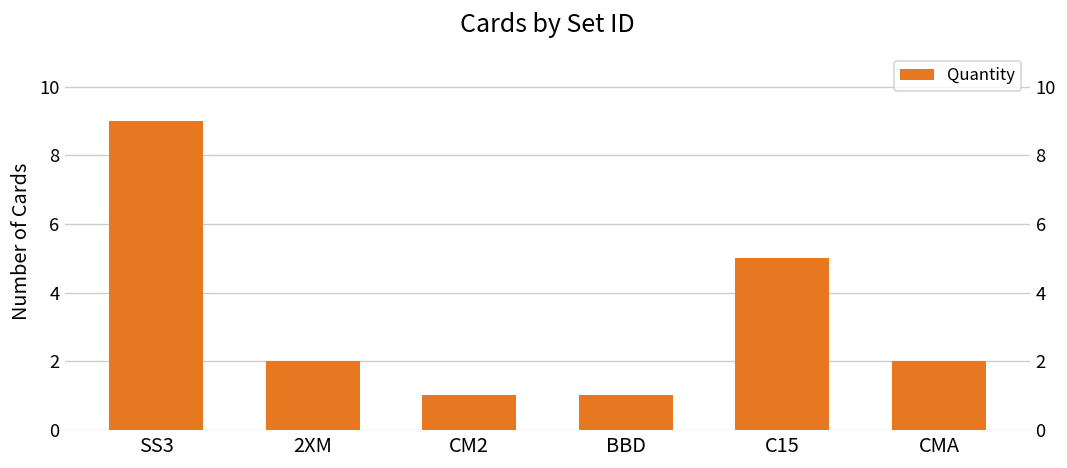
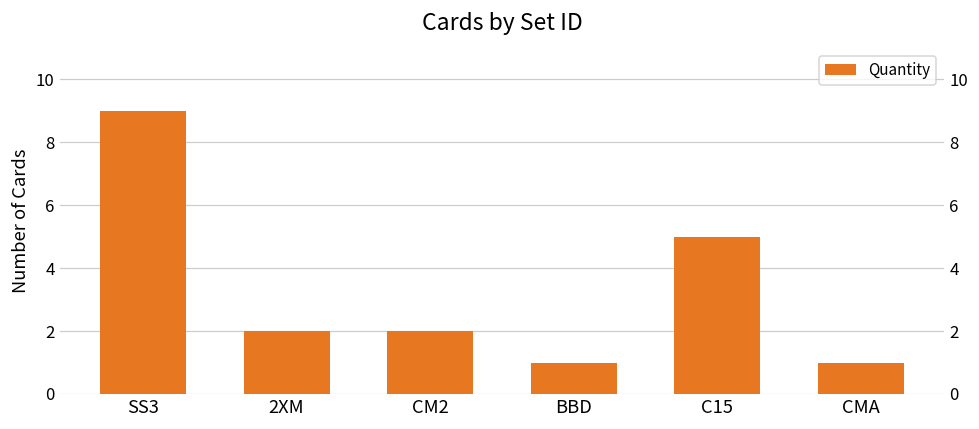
  {
    "SS3": 9,
    "2XM": 2,
-   "CM2": 1,
+   "CM2": 2,
    "BBD": 1,
    "C15": 5,
-   "CMA": 2
+   "CMA": 1
  }
